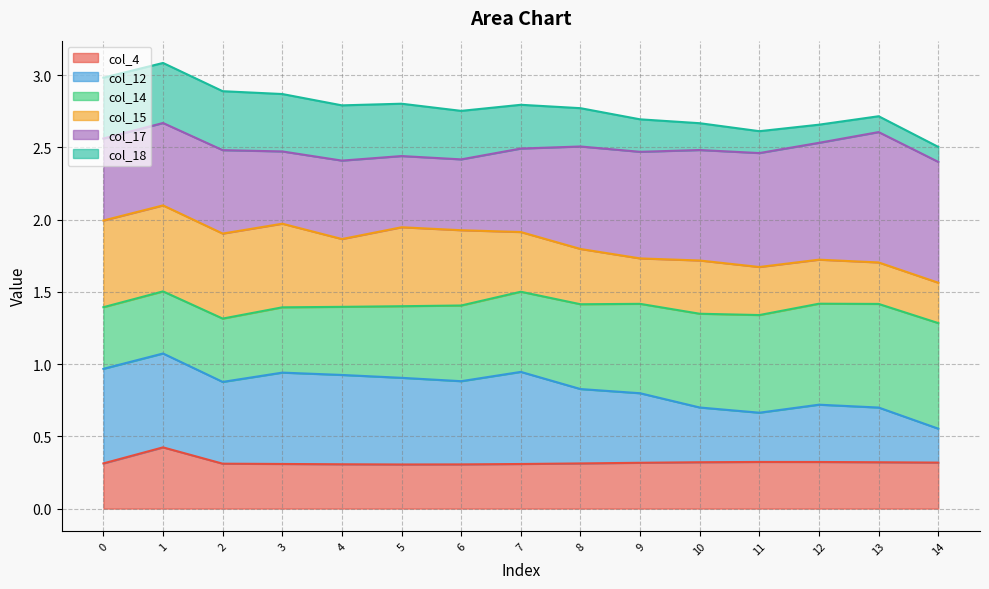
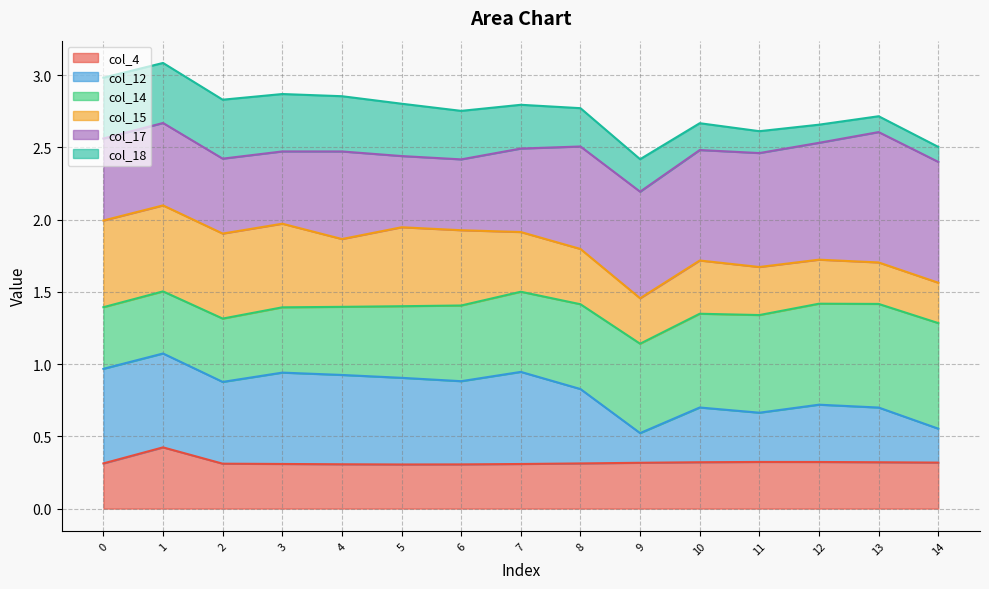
  {
    "col_4": {
      "0": 0.31,
      "1": 0.42,
      "2": 0.31,
      "3": 0.31,
      "4": 0.31,
      "5": 0.31,
      "6": 0.31,
      "7": 0.31,
      "8": 0.31,
      "9": 0.32,
      "10": 0.32,
      "11": 0.32,
      "12": 0.32,
      "13": 0.32,
      "14": 0.32
    },
    "col_12": {
      "0": 0.65,
      "1": 0.65,
      "2": 0.57,
      "3": 0.63,
      "4": 0.62,
      "5": 0.60,
      "6": 0.58,
      "7": 0.64,
      "8": 0.51,
-     "9": 0.48,
+     "9": 0.21,
      "10": 0.38,
      "11": 0.34,
      "12": 0.40,
      "13": 0.38,
      "14": 0.23
    },
    "col_15": {
      "0": 0.60,
      "1": 0.59,
      "2": 0.59,
      "3": 0.58,
      "4": 0.47,
      "5": 0.55,
      "6": 0.52,
      "7": 0.41,
      "8": 0.38,
      "9": 0.31,
      "10": 0.37,
      "11": 0.33,
      "12": 0.30,
      "13": 0.29,
      "14": 0.28
    },
    "col_17": {
      "1": 0.57,
-     "2": 0.58,
+     "2": 0.52,
      "3": 0.50,
-     "4": 0.54,
+     "4": 0.61,
      "5": 0.49,
      "6": 0.49,
      "7": 0.58,
      "8": 0.71,
      "9": 0.74,
      "10": 0.76,
      "11": 0.79,
      "12": 0.81,
      "13": 0.90,
      "14": 0.84
    }
  }
